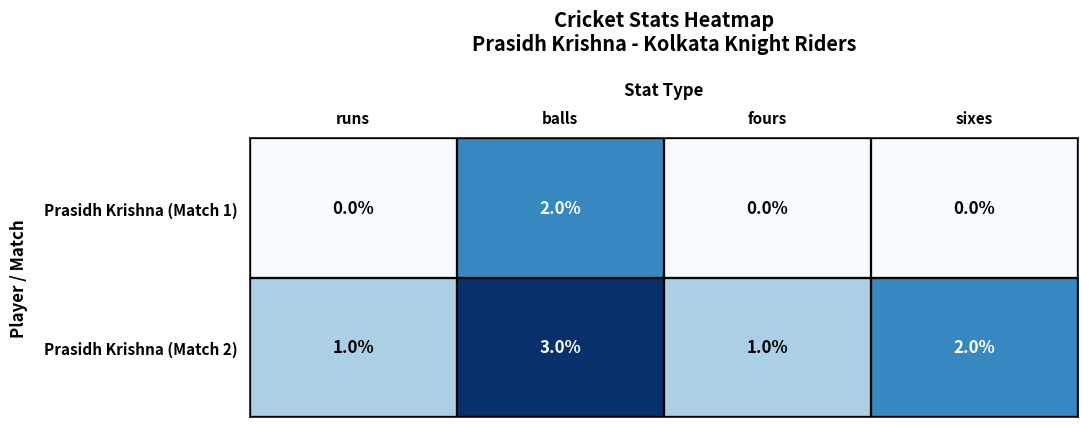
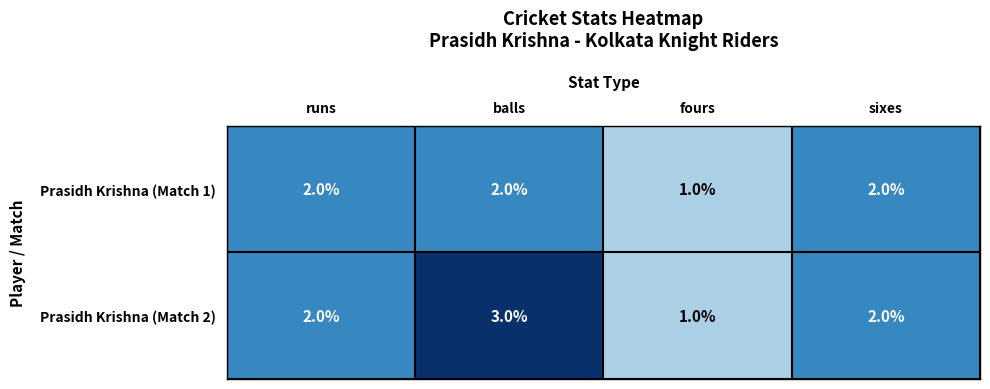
  {
    "Prasidh Krishna (Match 1)": {
-     "runs": "0.0%",
+     "runs": "2.0%",
      "balls": "2.0%",
-     "fours": "0.0%",
-     "sixes": "0.0%"
+     "fours": "1.0%",
+     "sixes": "2.0%"
    },
    "Prasidh Krishna (Match 2)": {
-     "runs": "1.0%",
+     "runs": "2.0%",
      "balls": "3.0%",
      "fours": "1.0%",
      "sixes": "2.0%"
    }
  }
